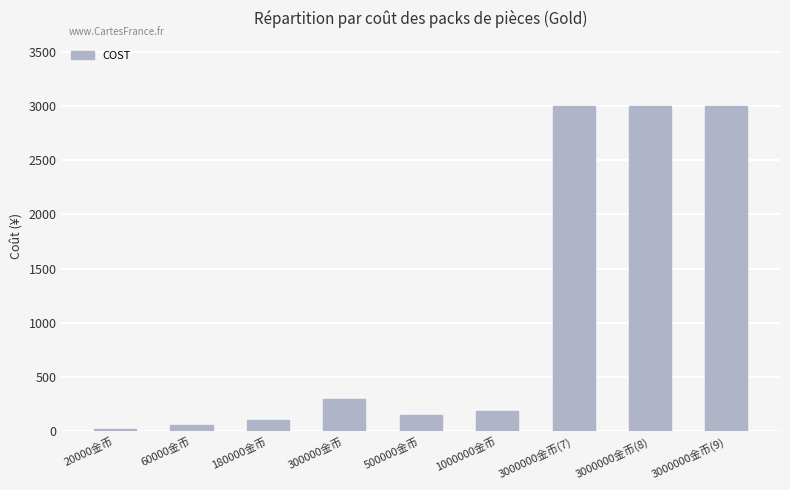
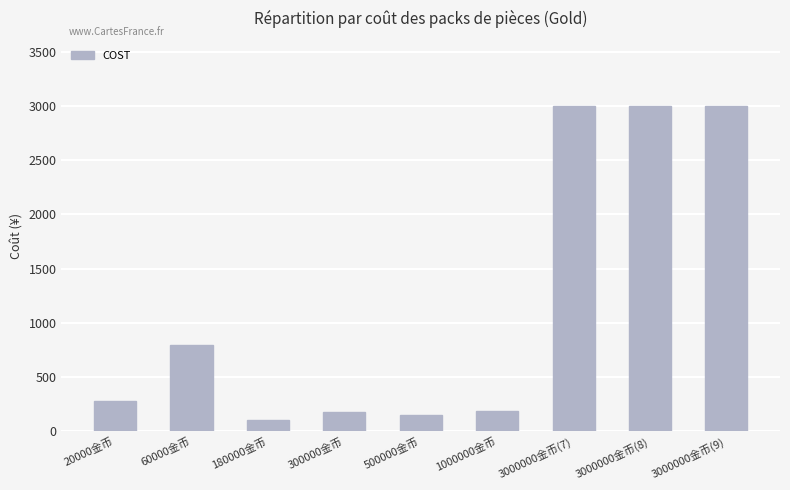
  {
-   "20000金币": 20,
-   "60000金币": 60,
+   "20000金币": 280,
+   "60000金币": 800,
    "180000金币": 110,
-   "300000金币": 300,
+   "300000金币": 180,
    "500000金币": 160,
    "1000000金币": 190,
    "3000000金币(7)": 3000,
    "3000000金币(8)": 3000,
    "3000000金币(9)": 3000
  }
